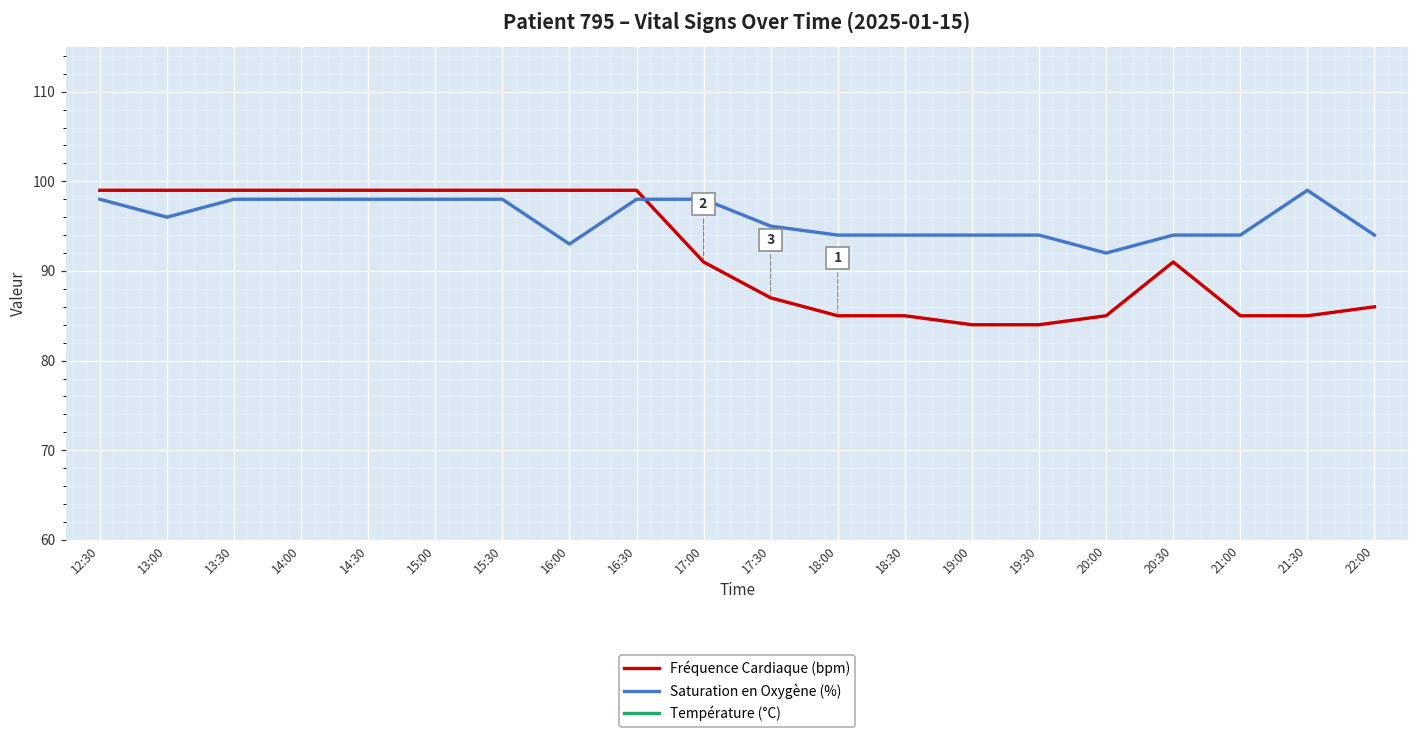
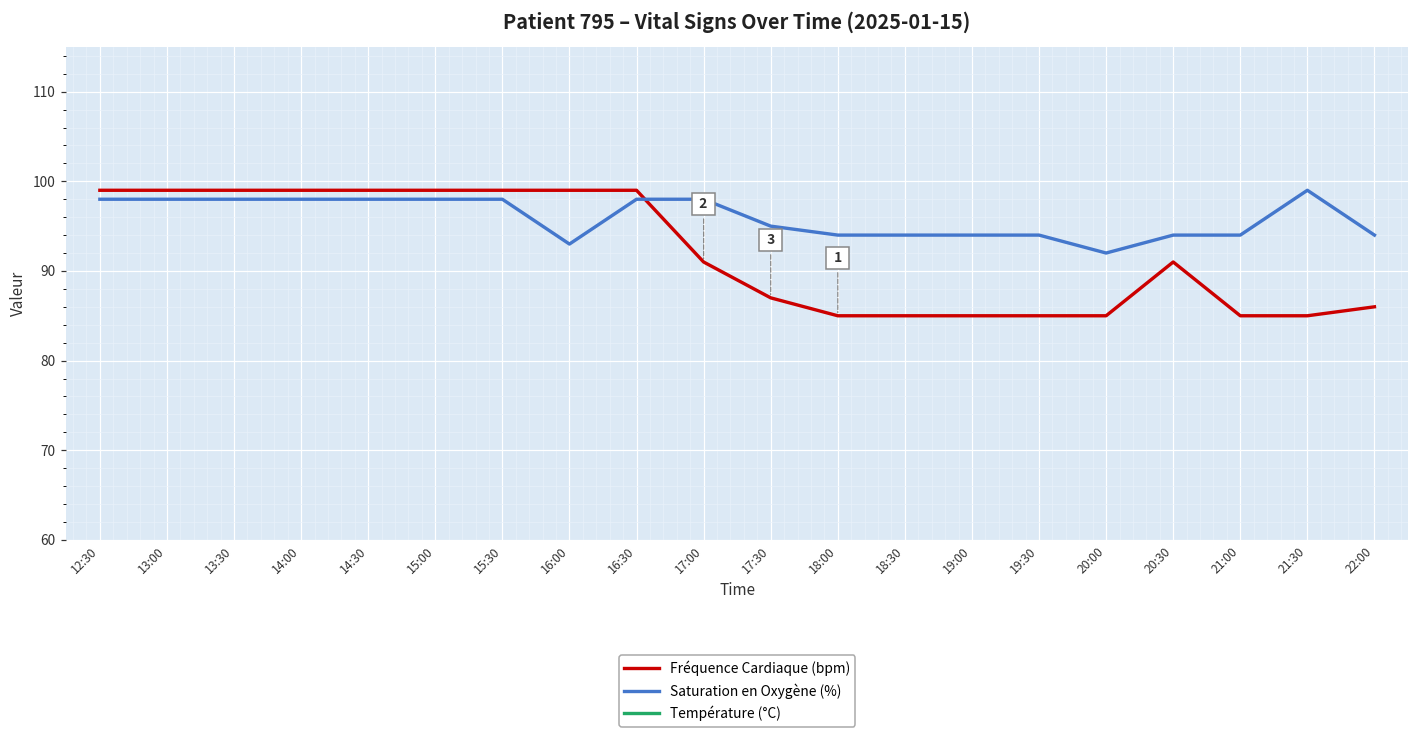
  {
    "Fréquence Cardiaque (bpm)": {
      "12:30": 99,
      "13:00": 99,
      "13:30": 99,
      "14:00": 99,
      "14:30": 99,
      "15:00": 99,
      "15:30": 99,
      "16:00": 99,
      "16:30": 99,
      "17:00": 91,
      "18:30": 85,
-     "19:00": 84,
-     "19:30": 84,
+     "19:00": 85,
+     "19:30": 85,
      "20:00": 85,
      "20:30": 91,
      "21:00": 85,
      "21:30": 85,
      "22:00": 86
    },
    "Saturation en Oxygène (%)": {
      "12:30": 98,
-     "13:00": 96,
+     "13:00": 98,
      "13:30": 98,
      "14:00": 98,
      "14:30": 98,
      "15:00": 98,
      "15:30": 98,
      "16:00": 93,
      "16:30": 98,
      "17:30": 95,
      "18:00": 94,
      "18:30": 94,
      "19:00": 94,
      "19:30": 94,
      "20:00": 92,
      "20:30": 94,
      "21:00": 94,
      "21:30": 99,
      "22:00": 94
    }
  }
